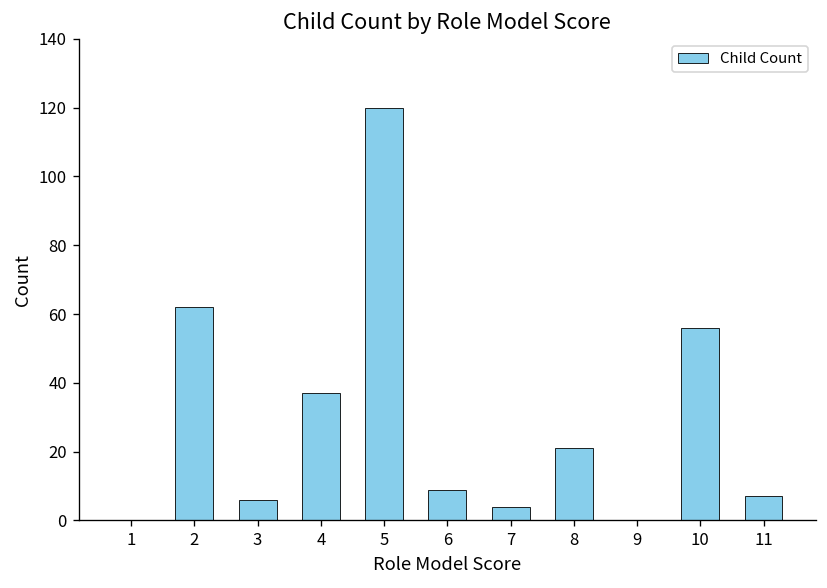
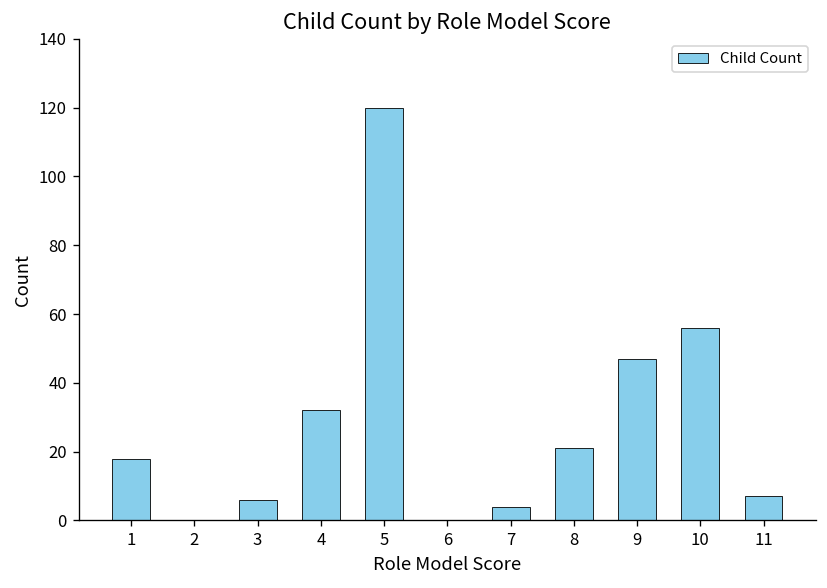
  {
-   "1": 0,
-   "2": 62,
+   "1": 18,
+   "2": 0,
    "3": 6,
-   "4": 37,
+   "4": 32,
    "5": 120,
-   "6": 9,
+   "6": 0,
    "7": 4,
    "8": 21,
-   "9": 0,
+   "9": 47,
    "10": 56,
    "11": 7
  }
